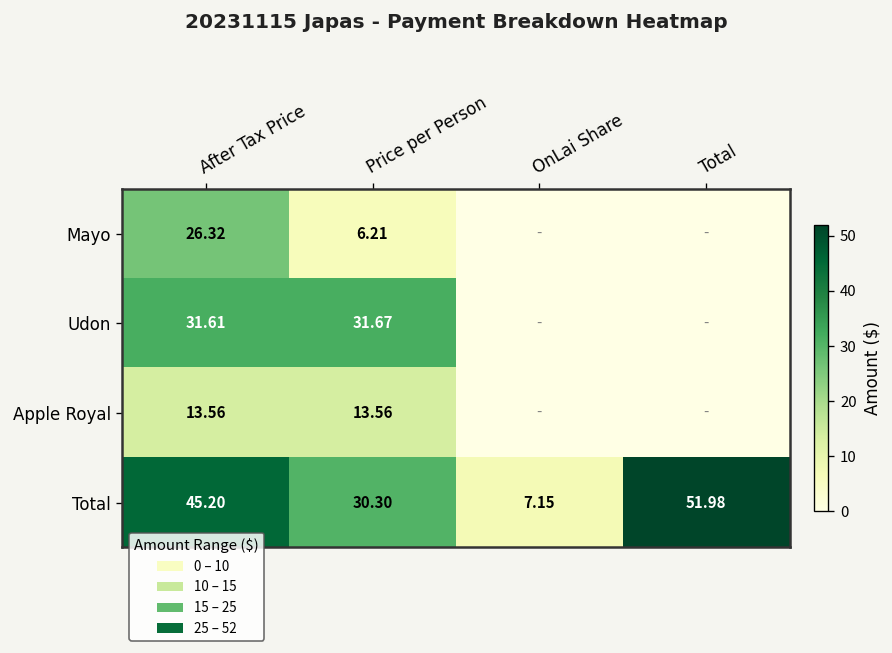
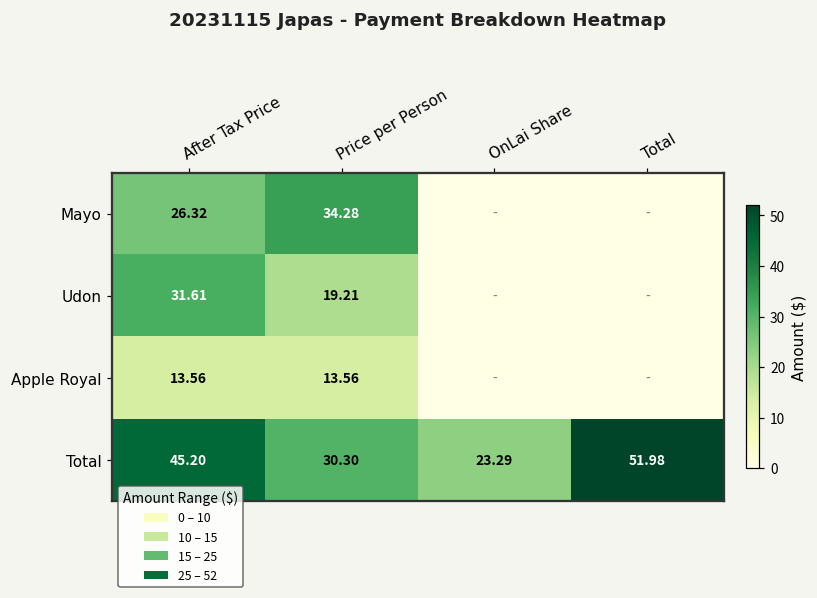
  {
    "Mayo": {
      "After Tax Price": 26.32,
-     "Price per Person": 6.21
+     "Price per Person": 34.28
    },
    "Udon": {
      "After Tax Price": 31.61,
-     "Price per Person": 31.67
+     "Price per Person": 19.21
    },
    "Apple Royal": {
      "After Tax Price": 13.56,
      "Price per Person": 13.56
    },
    "Total": {
      "After Tax Price": 45.20,
      "Price per Person": 30.30,
-     "OnLai Share": 7.15,
+     "OnLai Share": 23.29,
      "Total": 51.98
    }
  }
